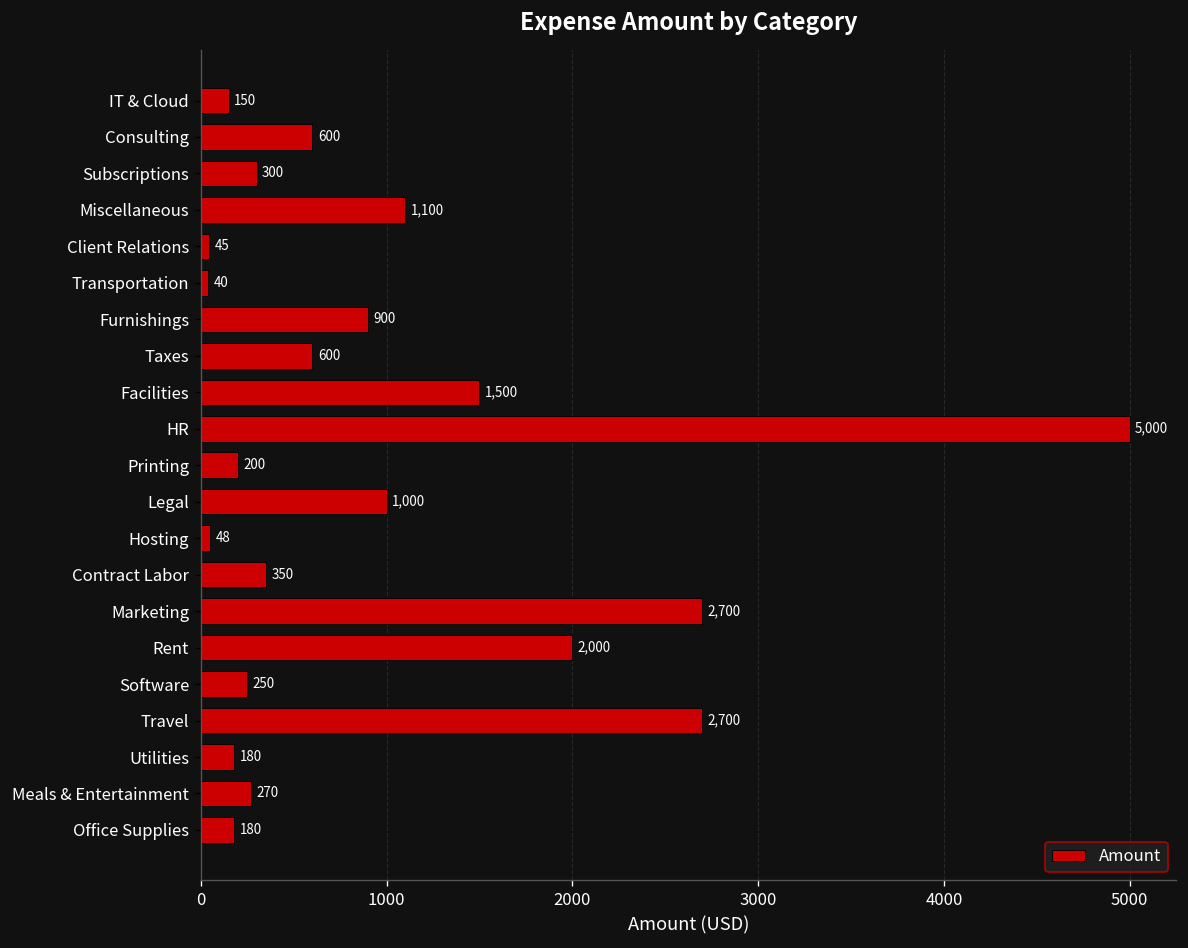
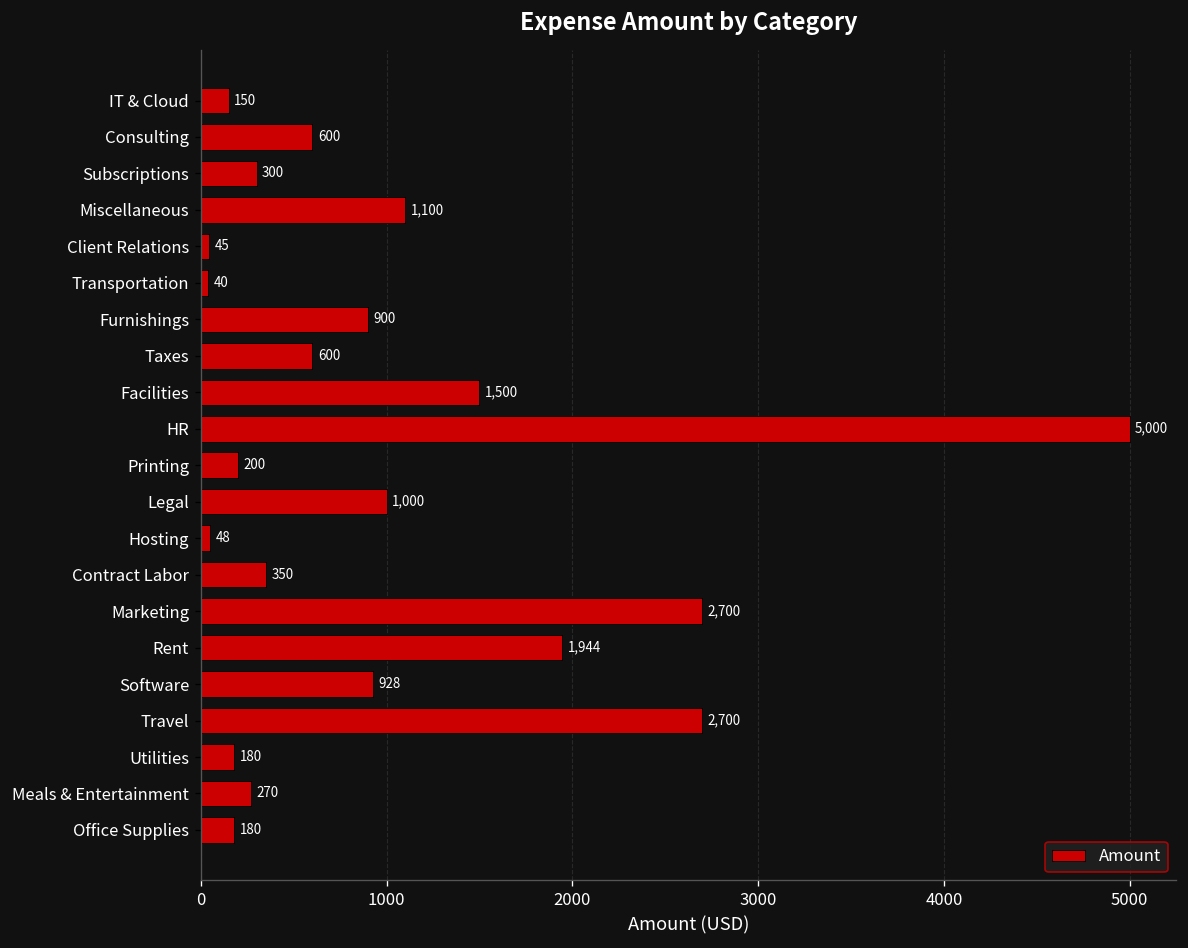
  {
    "IT & Cloud": "150",
    "Consulting": "600",
    "Subscriptions": "300",
    "Miscellaneous": "1,100",
    "Client Relations": "45",
    "Transportation": "40",
    "Furnishings": "900",
    "Taxes": "600",
    "Facilities": "1,500",
    "HR": "5,000",
    "Printing": "200",
    "Legal": "1,000",
    "Hosting": "48",
    "Contract Labor": "350",
    "Marketing": "2,700",
-   "Rent": "2,000",
-   "Software": "250",
+   "Rent": "1,944",
+   "Software": "928",
    "Travel": "2,700",
    "Utilities": "180",
    "Meals & Entertainment": "270",
    "Office Supplies": "180"
  }
